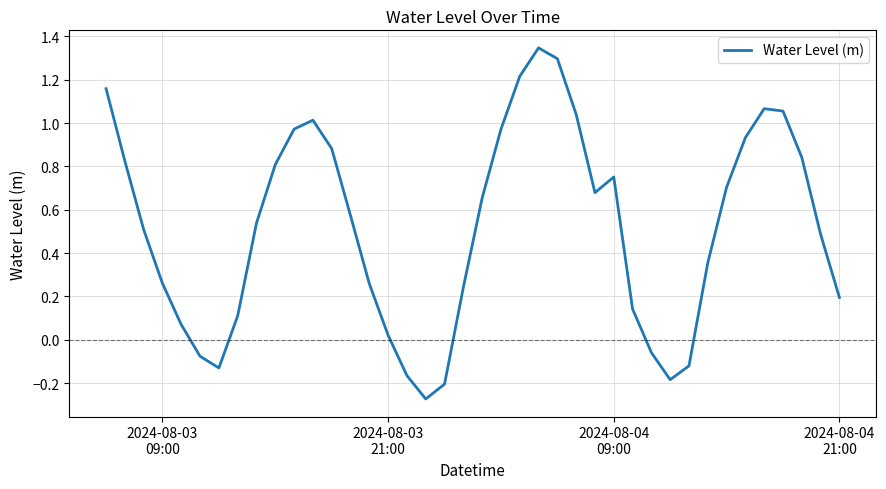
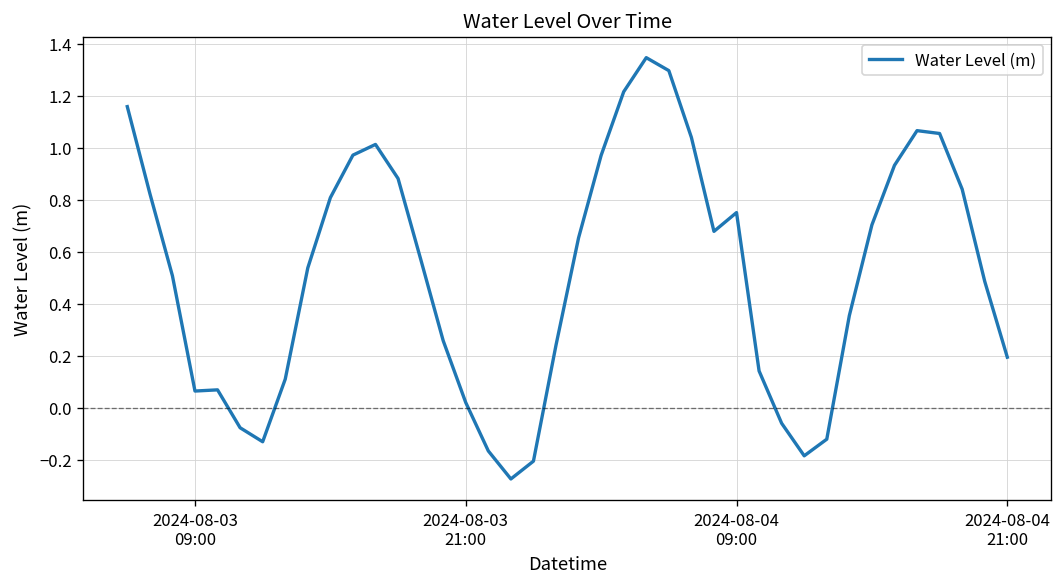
  {
-   "2024-08-03 09:00": 0.26,
+   "2024-08-03 09:00": 0.06,
    "2024-08-03 21:00": 0.02,
    "2024-08-04 09:00": 0.75,
    "2024-08-04 21:00": 0.19
  }
